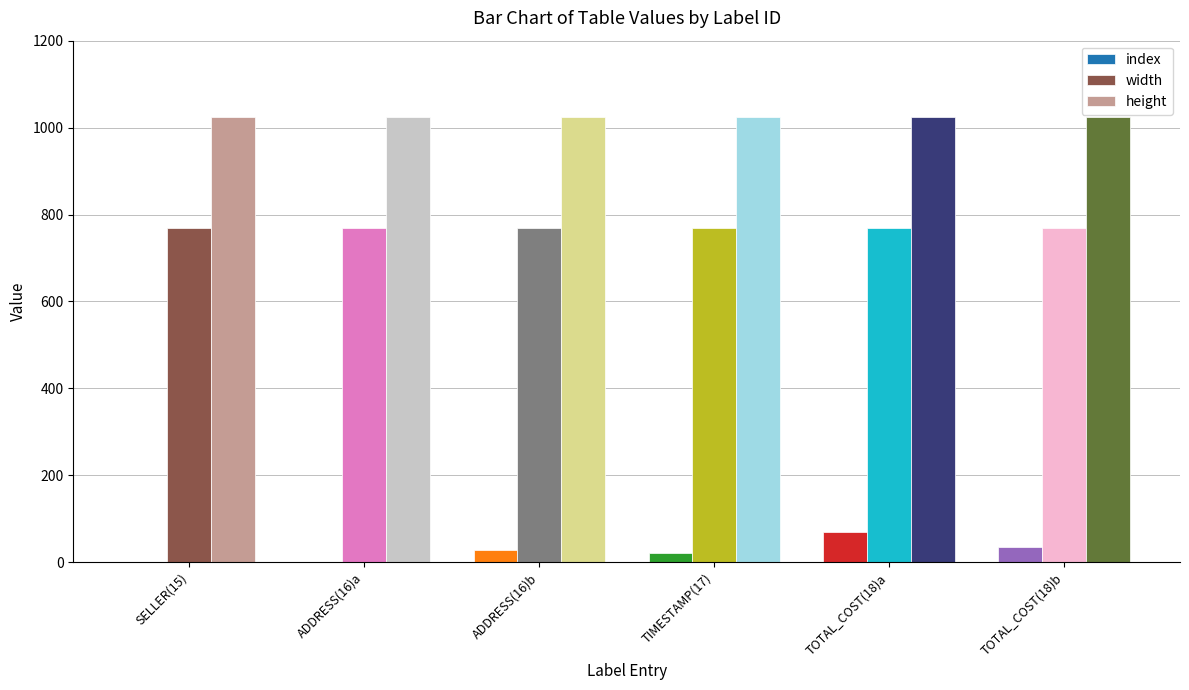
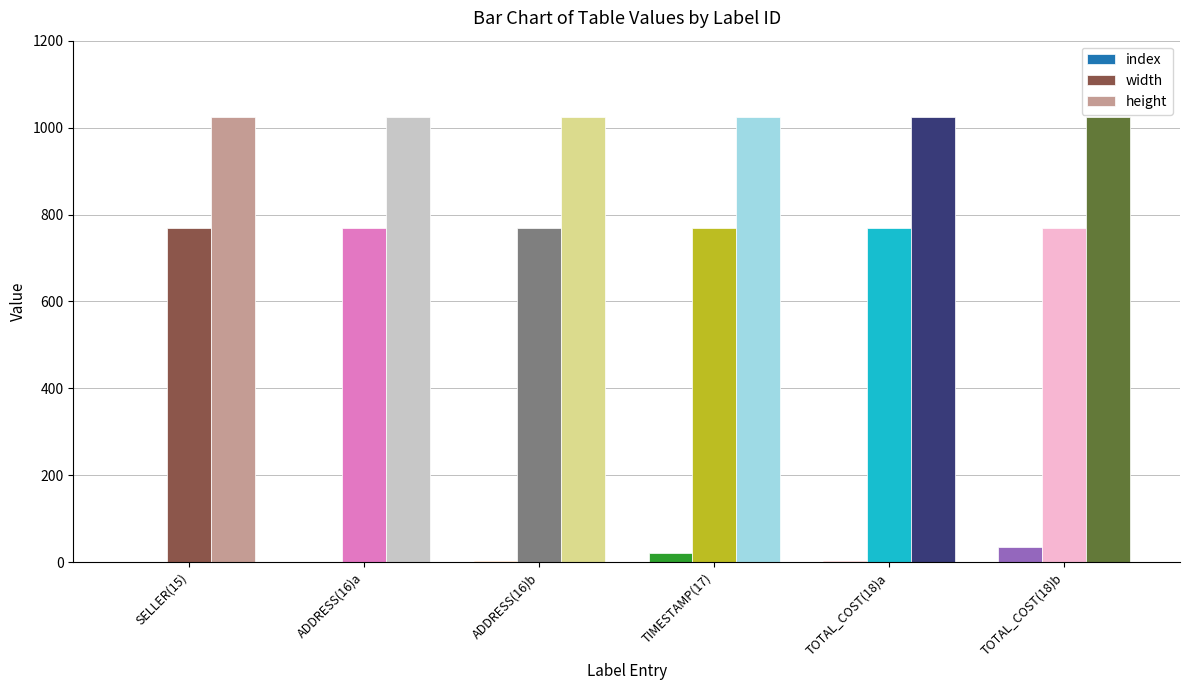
  {
    "index": {
      "SELLER(15)": 0,
-     "ADDRESS(16)b": 30,
+     "ADDRESS(16)b": 0,
      "TIMESTAMP(17)": 20,
-     "TOTAL_COST(18)a": 70,
+     "TOTAL_COST(18)a": 0,
      "TOTAL_COST(18)b": 30
    },
    "width": {
      "SELLER(15)": 770,
      "ADDRESS(16)a": 770,
      "ADDRESS(16)b": 770,
      "TIMESTAMP(17)": 770,
      "TOTAL_COST(18)a": 770,
      "TOTAL_COST(18)b": 770
    },
    "height": {
      "SELLER(15)": 1020,
      "ADDRESS(16)a": 1020,
      "ADDRESS(16)b": 1020,
      "TIMESTAMP(17)": 1020,
      "TOTAL_COST(18)a": 1020,
      "TOTAL_COST(18)b": 1020
    }
  }
